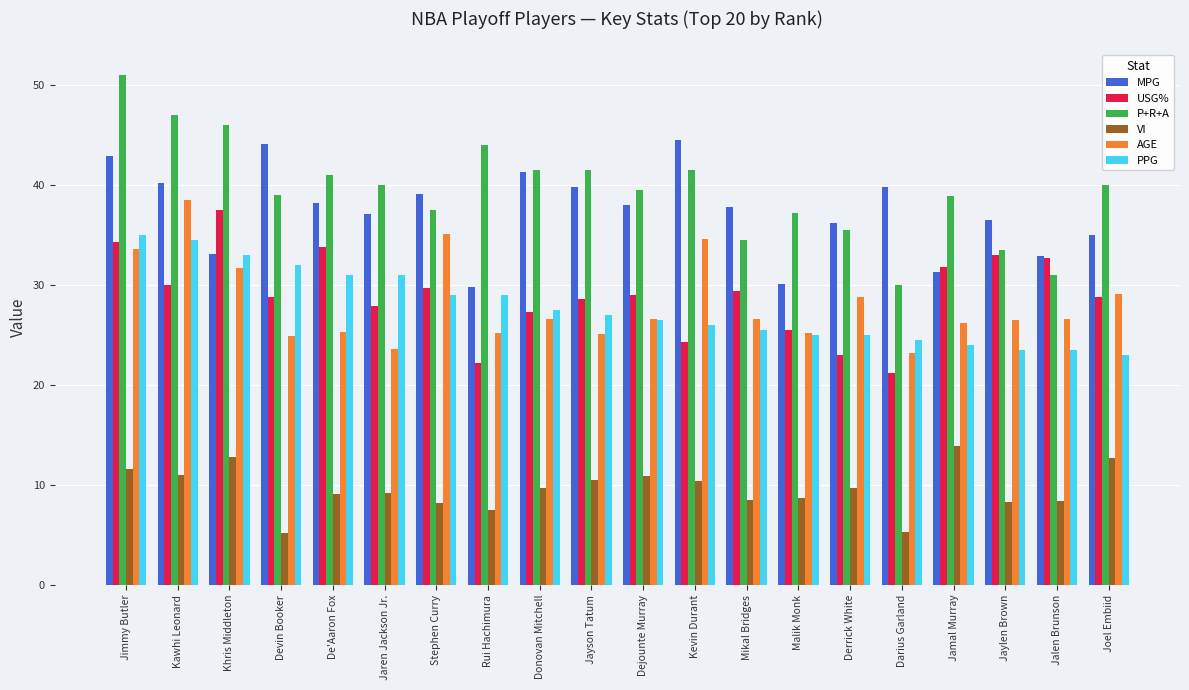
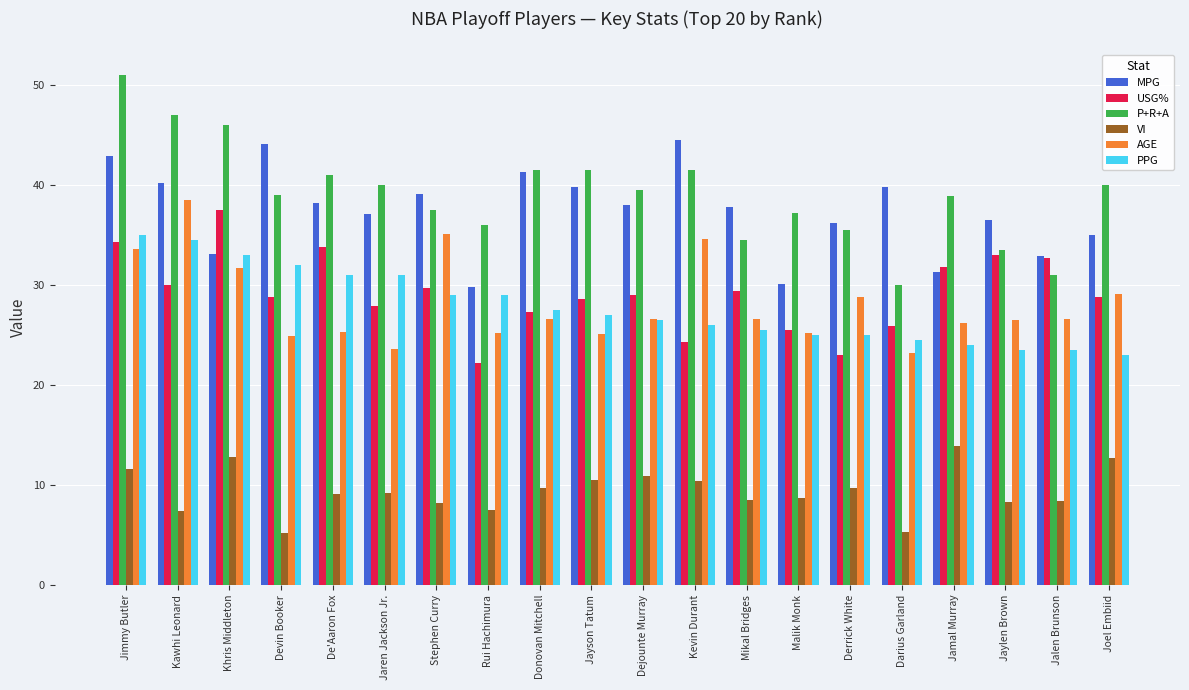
  {
    "MPG": {
      "Jimmy Butler": 43,
      "Kawhi Leonard": 40,
      "Khris Middleton": 33,
      "Devin Booker": 44,
      "De'Aaron Fox": 38,
      "Jaren Jackson Jr.": 37,
      "Stephen Curry": 39,
      "Rui Hachimura": 30,
      "Donovan Mitchell": 41,
      "Jayson Tatum": 40,
      "Dejounte Murray": 38,
      "Kevin Durant": 45,
      "Mikal Bridges": 38,
      "Malik Monk": 30,
      "Derrick White": 36,
      "Darius Garland": 40,
      "Jamal Murray": 31,
      "Jaylen Brown": 37,
      "Jalen Brunson": 33,
      "Joel Embiid": 35
    },
    "USG%": {
      "Jimmy Butler": 34,
      "Kawhi Leonard": 30,
      "Khris Middleton": 38,
      "Devin Booker": 29,
      "De'Aaron Fox": 34,
      "Jaren Jackson Jr.": 28,
      "Stephen Curry": 30,
      "Rui Hachimura": 22,
      "Donovan Mitchell": 27,
      "Jayson Tatum": 29,
      "Dejounte Murray": 29,
      "Kevin Durant": 24,
      "Mikal Bridges": 29,
      "Malik Monk": 26,
      "Derrick White": 23,
-     "Darius Garland": 21,
+     "Darius Garland": 26,
      "Jamal Murray": 32,
      "Jaylen Brown": 33,
      "Jalen Brunson": 33,
      "Joel Embiid": 29
    },
    "P+R+A": {
      "Jimmy Butler": 51,
      "Kawhi Leonard": 47,
      "Khris Middleton": 46,
      "Devin Booker": 39,
      "De'Aaron Fox": 41,
      "Jaren Jackson Jr.": 40,
      "Stephen Curry": 38,
-     "Rui Hachimura": 44,
+     "Rui Hachimura": 36,
      "Donovan Mitchell": 42,
      "Jayson Tatum": 42,
      "Dejounte Murray": 40,
      "Kevin Durant": 42,
      "Mikal Bridges": 35,
      "Malik Monk": 37,
      "Derrick White": 36,
      "Darius Garland": 30,
      "Jamal Murray": 39,
      "Jaylen Brown": 34,
      "Jalen Brunson": 31,
      "Joel Embiid": 40
    },
    "VI": {
      "Jimmy Butler": 12,
-     "Kawhi Leonard": 11,
+     "Kawhi Leonard": 7,
      "Khris Middleton": 13,
      "Devin Booker": 5,
      "De'Aaron Fox": 9,
      "Jaren Jackson Jr.": 9,
      "Stephen Curry": 8,
      "Rui Hachimura": 8,
      "Donovan Mitchell": 10,
      "Jayson Tatum": 11,
      "Dejounte Murray": 11,
      "Kevin Durant": 10,
      "Mikal Bridges": 9,
      "Malik Monk": 9,
      "Derrick White": 10,
      "Darius Garland": 5,
      "Jamal Murray": 14,
      "Jaylen Brown": 8,
      "Jalen Brunson": 8,
      "Joel Embiid": 13
    },
    "AGE": {
      "Jimmy Butler": 34,
      "Kawhi Leonard": 39,
      "Khris Middleton": 32,
      "Devin Booker": 25,
      "De'Aaron Fox": 25,
      "Jaren Jackson Jr.": 24,
      "Stephen Curry": 35,
      "Rui Hachimura": 25,
      "Donovan Mitchell": 27,
      "Jayson Tatum": 25,
      "Dejounte Murray": 27,
      "Kevin Durant": 35,
      "Mikal Bridges": 27,
      "Malik Monk": 25,
      "Derrick White": 29,
      "Darius Garland": 23,
      "Jamal Murray": 26,
      "Jaylen Brown": 27,
      "Jalen Brunson": 27,
      "Joel Embiid": 29
    },
    "PPG": {
      "Jimmy Butler": 35,
      "Kawhi Leonard": 35,
      "Khris Middleton": 33,
      "Devin Booker": 32,
      "De'Aaron Fox": 31,
      "Jaren Jackson Jr.": 31,
      "Stephen Curry": 29,
      "Rui Hachimura": 29,
      "Donovan Mitchell": 28,
      "Jayson Tatum": 27,
      "Dejounte Murray": 27,
      "Kevin Durant": 26,
      "Mikal Bridges": 26,
      "Malik Monk": 25,
      "Derrick White": 25,
      "Darius Garland": 25,
      "Jamal Murray": 24,
      "Jaylen Brown": 24,
      "Jalen Brunson": 24,
      "Joel Embiid": 23
    }
  }
